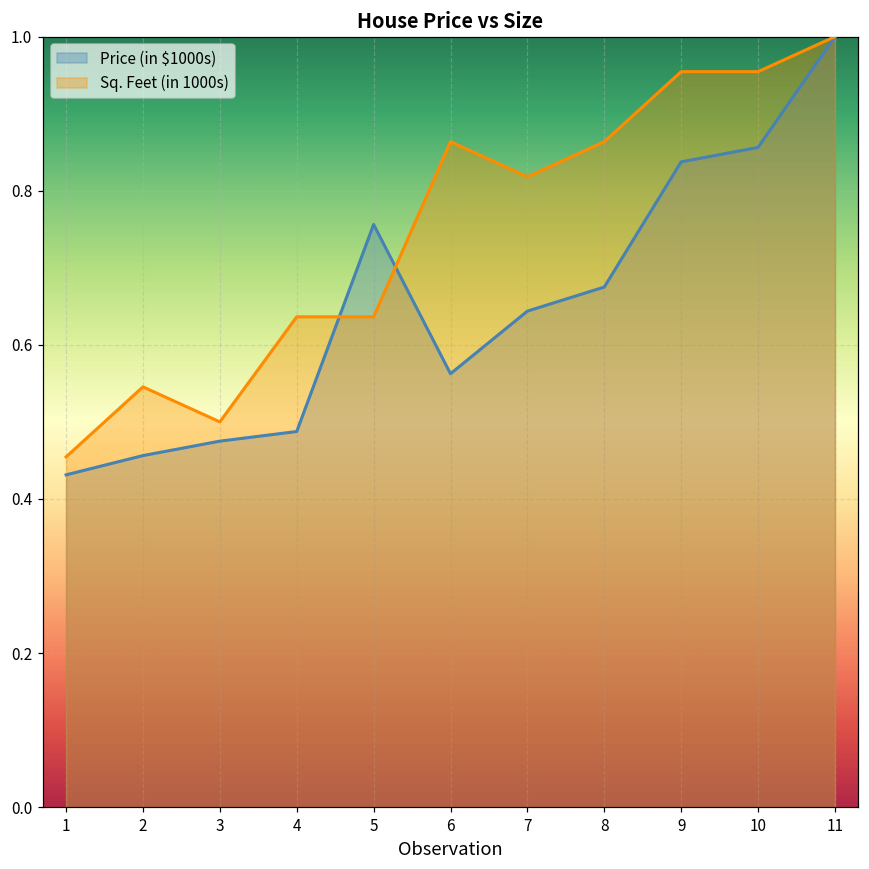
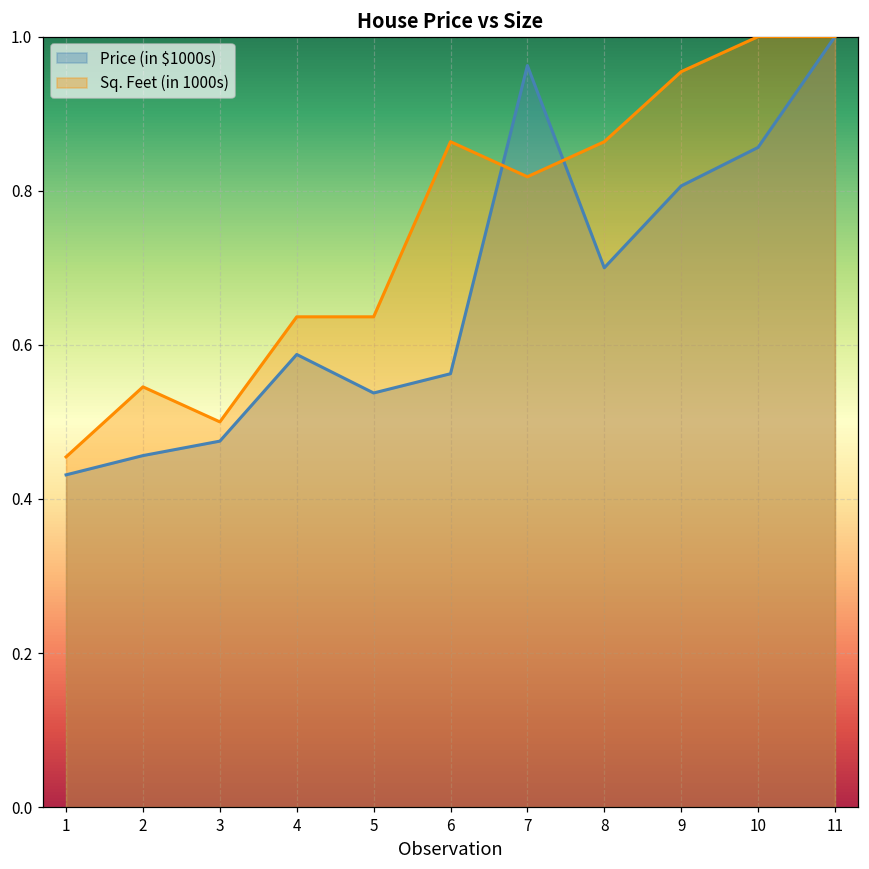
  {
    "Price (in $1000s)": {
      "1": 0.43,
      "2": 0.46,
      "3": 0.48,
-     "4": 0.49,
-     "5": 0.76,
+     "4": 0.59,
+     "5": 0.54,
      "6": 0.56,
-     "7": 0.64,
-     "8": 0.68,
-     "9": 0.84,
+     "7": 0.96,
+     "8": 0.70,
+     "9": 0.81,
      "10": 0.86
    },
    "Sq. Feet (in 1000s)": {
      "1": 0.45,
      "2": 0.55,
      "3": 0.50,
      "4": 0.64,
      "5": 0.64,
      "6": 0.86,
      "7": 0.82,
      "8": 0.86,
      "9": 0.95,
-     "10": 0.95
+     "10": 1.00
    }
  }
